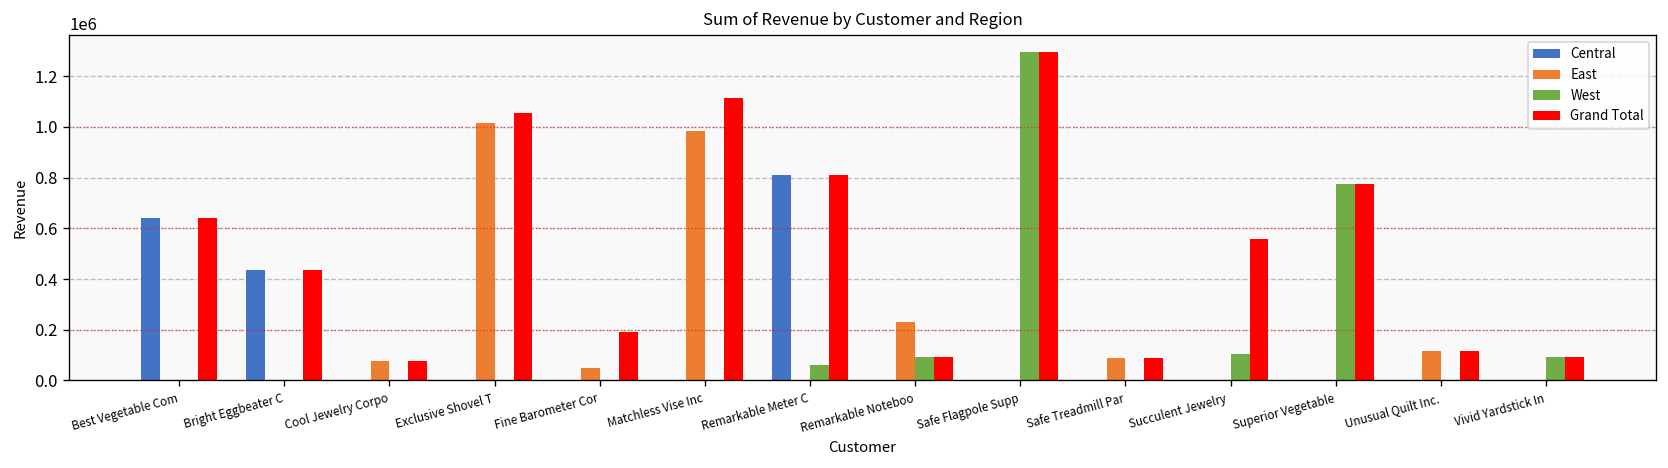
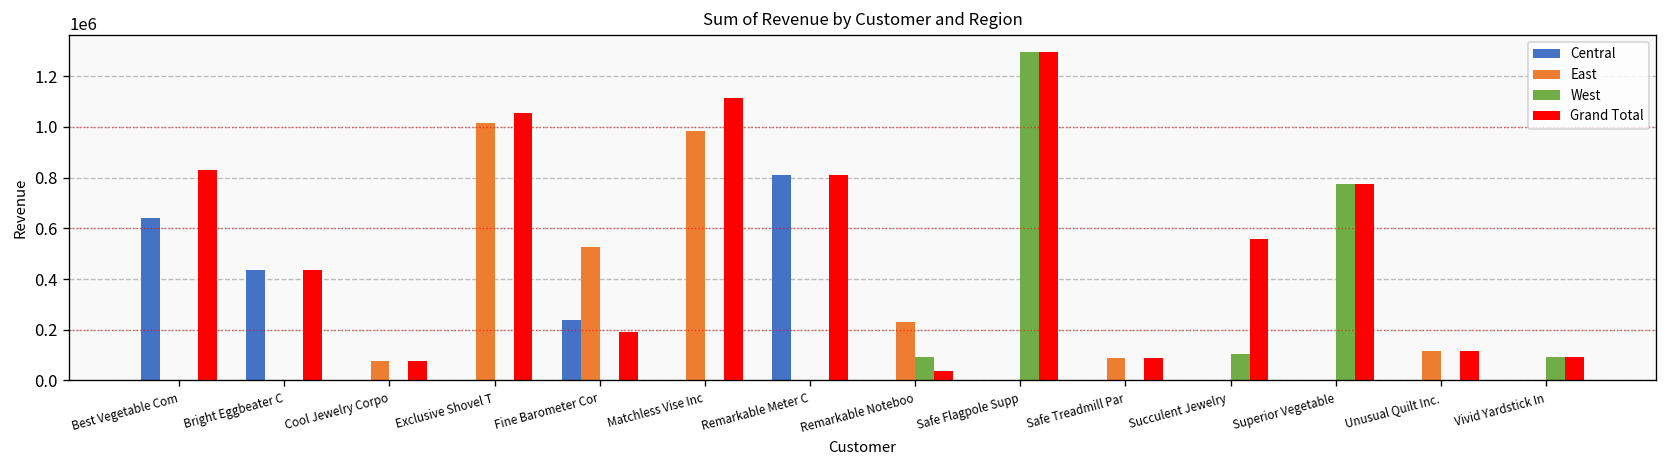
  {
    "Central": {
      "Best Vegetable Com": 640000,
      "Bright Eggbeater C": 440000,
      "Cool Jewelry Corpo": 0,
      "Exclusive Shovel T": 0,
-     "Fine Barometer Cor": 0,
+     "Fine Barometer Cor": 240000,
      "Matchless Vise Inc": 0,
      "Remarkable Meter C": 810000,
      "Remarkable Noteboo": 0,
      "Safe Flagpole Supp": 0,
      "Safe Treadmill Par": 0,
      "Succulent Jewelry": 0,
      "Superior Vegetable": 0,
      "Unusual Quilt Inc.": 0,
      "Vivid Yardstick In": 0
    },
    "East": {
      "Best Vegetable Com": 0,
      "Bright Eggbeater C": 0,
      "Cool Jewelry Corpo": 80000,
      "Exclusive Shovel T": 1010000,
-     "Fine Barometer Cor": 50000,
+     "Fine Barometer Cor": 530000,
      "Matchless Vise Inc": 980000,
      "Remarkable Meter C": 0,
      "Remarkable Noteboo": 230000,
      "Safe Flagpole Supp": 0,
      "Safe Treadmill Par": 90000,
      "Succulent Jewelry": 0,
      "Superior Vegetable": 0,
      "Unusual Quilt Inc.": 110000,
      "Vivid Yardstick In": 0
    },
    "West": {
      "Best Vegetable Com": 0,
      "Bright Eggbeater C": 0,
      "Cool Jewelry Corpo": 0,
      "Exclusive Shovel T": 0,
      "Fine Barometer Cor": 0,
      "Matchless Vise Inc": 0,
-     "Remarkable Meter C": 60000,
+     "Remarkable Meter C": 0,
      "Remarkable Noteboo": 90000,
      "Safe Flagpole Supp": 1300000,
      "Safe Treadmill Par": 0,
      "Succulent Jewelry": 100000,
      "Superior Vegetable": 780000,
      "Unusual Quilt Inc.": 0,
      "Vivid Yardstick In": 90000
    },
    "Grand Total": {
-     "Best Vegetable Com": 640000,
+     "Best Vegetable Com": 830000,
      "Bright Eggbeater C": 440000,
      "Cool Jewelry Corpo": 80000,
      "Exclusive Shovel T": 1060000,
      "Fine Barometer Cor": 190000,
      "Matchless Vise Inc": 1110000,
      "Remarkable Meter C": 810000,
-     "Remarkable Noteboo": 90000,
+     "Remarkable Noteboo": 40000,
      "Safe Flagpole Supp": 1300000,
      "Safe Treadmill Par": 90000,
      "Succulent Jewelry": 560000,
      "Superior Vegetable": 780000,
      "Unusual Quilt Inc.": 110000,
      "Vivid Yardstick In": 90000
    }
  }
